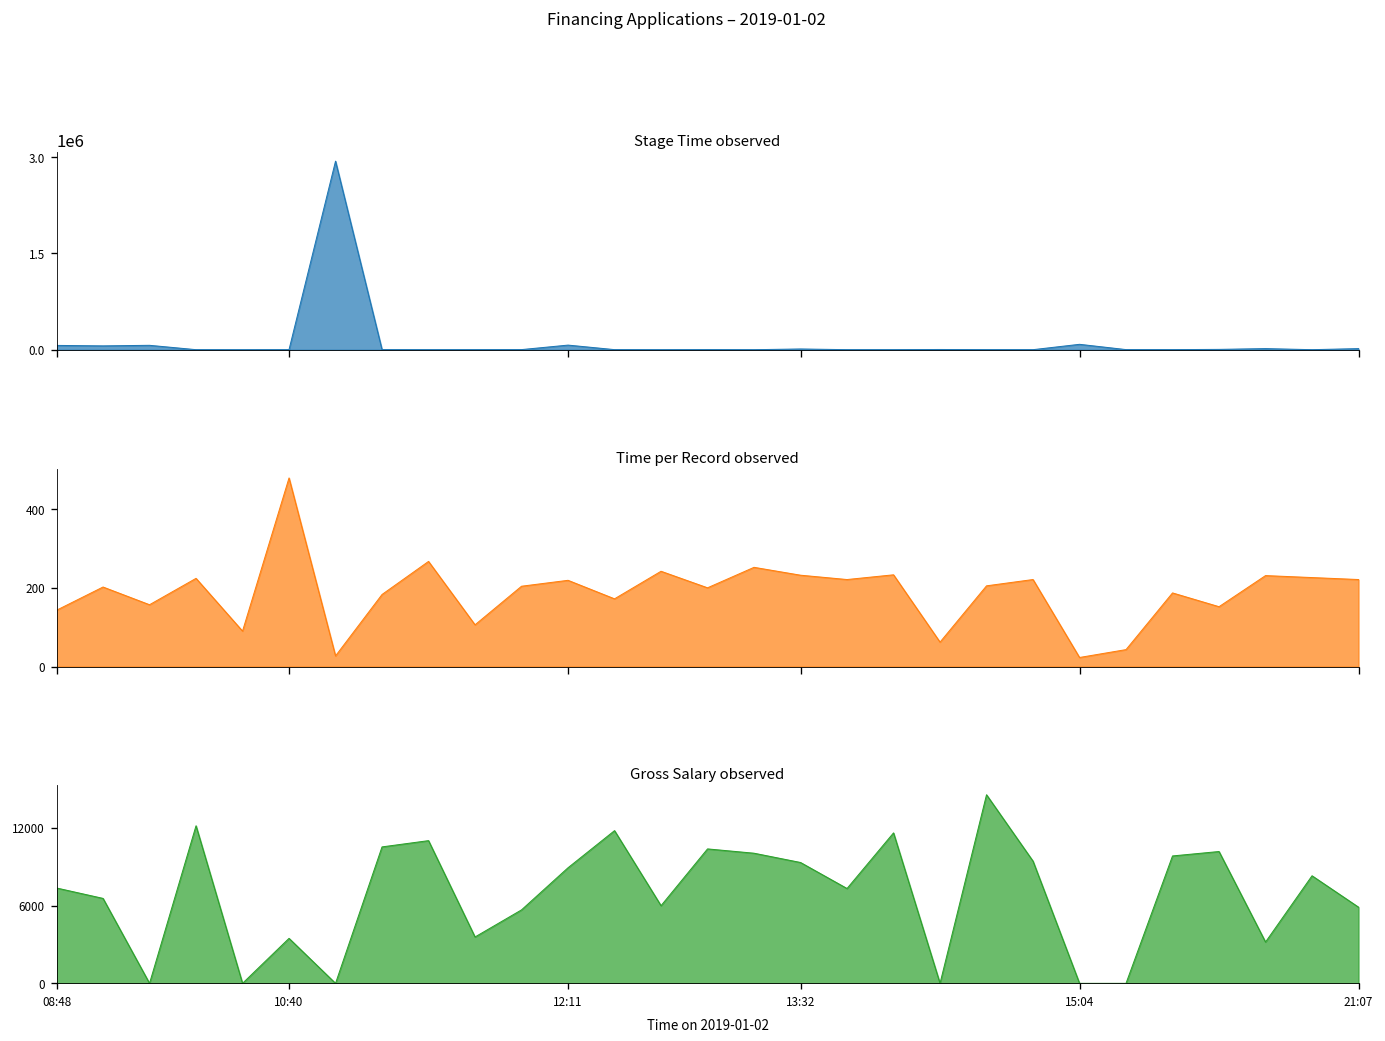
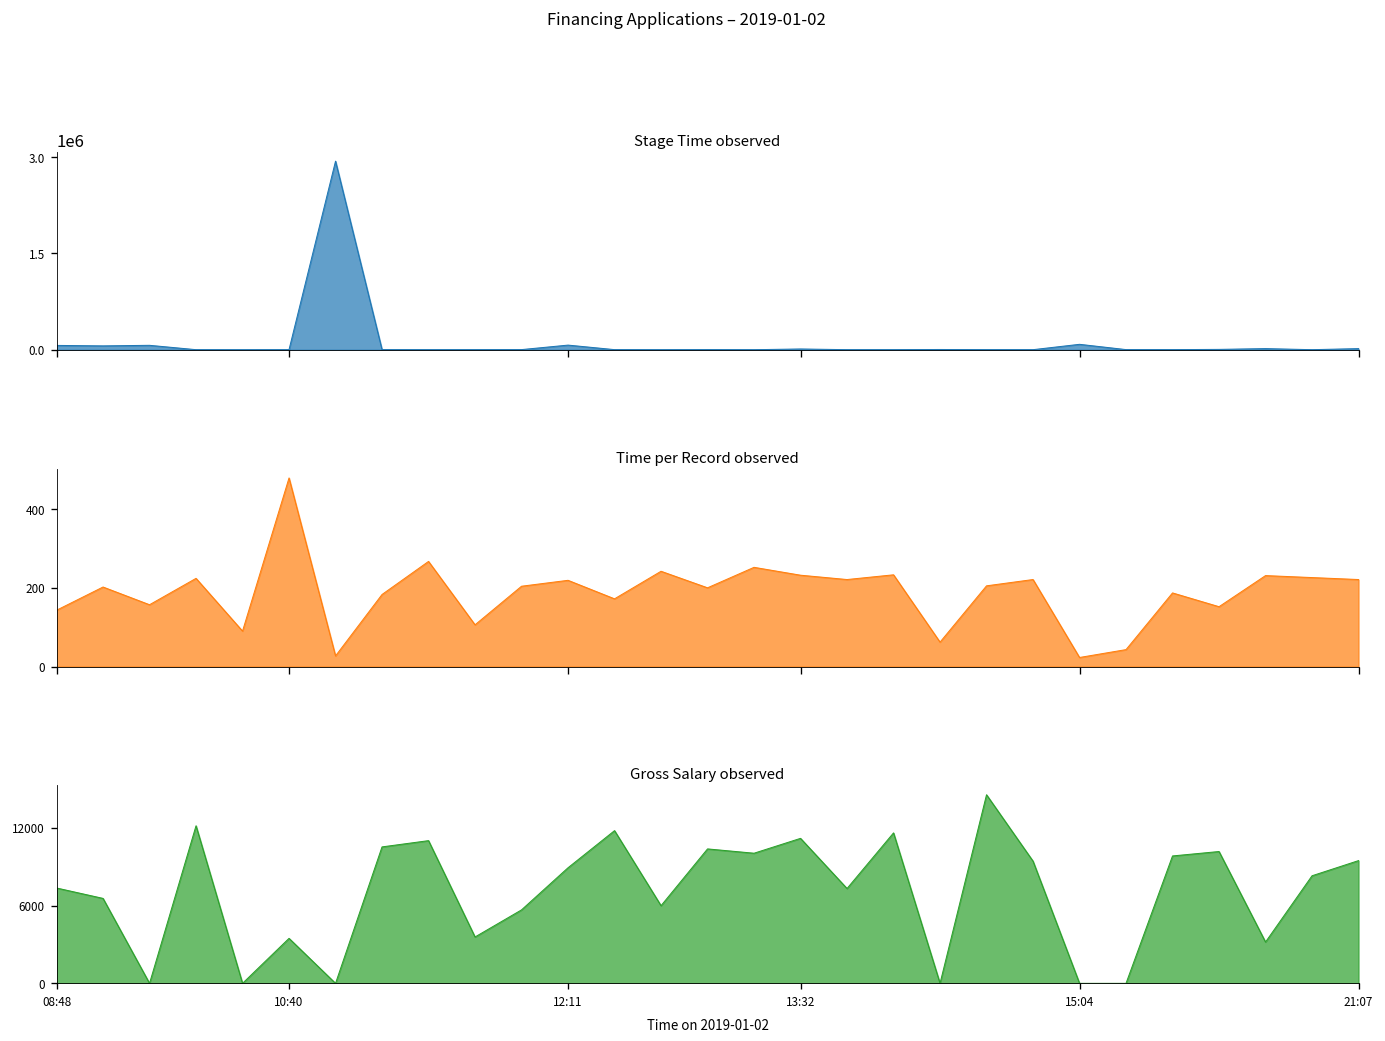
  {
    "Gross Salary observed": {
      "08:48": 7400,
      "10:40": 3500,
      "12:11": 8900,
-     "13:32": 9300,
+     "13:32": 11200,
      "15:04": 0,
-     "21:07": 5900
+     "21:07": 9500
    }
  }
